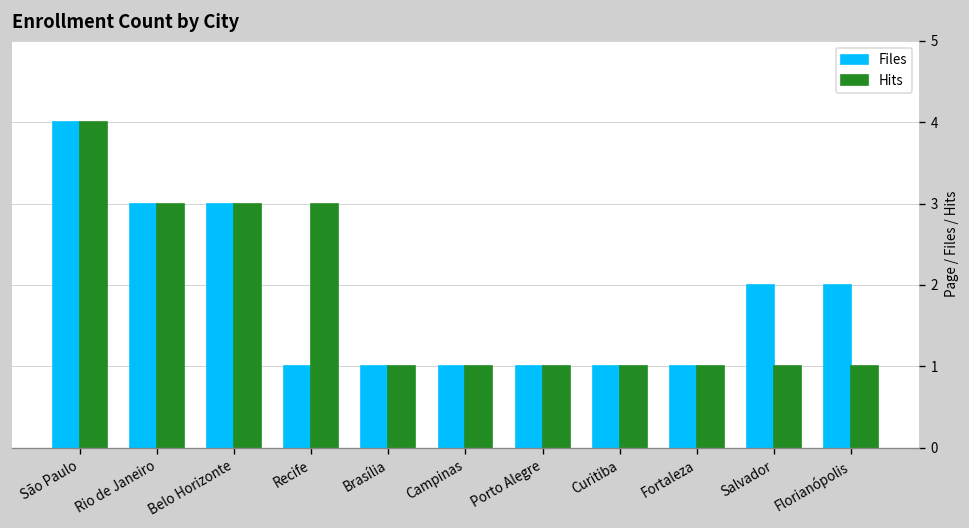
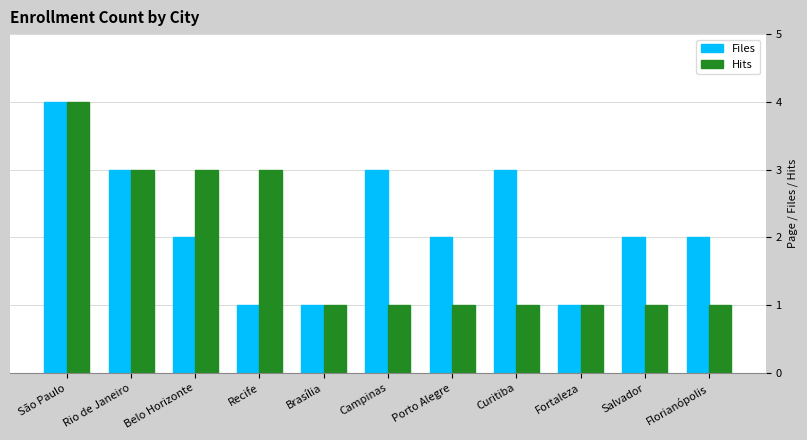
  {
    "Files": {
      "São Paulo": 4,
      "Rio de Janeiro": 3,
-     "Belo Horizonte": 3,
+     "Belo Horizonte": 2,
      "Recife": 1,
      "Brasília": 1,
-     "Campinas": 1,
-     "Porto Alegre": 1,
-     "Curitiba": 1,
+     "Campinas": 3,
+     "Porto Alegre": 2,
+     "Curitiba": 3,
      "Fortaleza": 1,
      "Salvador": 2,
      "Florianópolis": 2
    },
    "Hits": {
      "São Paulo": 4,
      "Rio de Janeiro": 3,
      "Belo Horizonte": 3,
      "Recife": 3,
      "Brasília": 1,
      "Campinas": 1,
      "Porto Alegre": 1,
      "Curitiba": 1,
      "Fortaleza": 1,
      "Salvador": 1,
      "Florianópolis": 1
    }
  }
